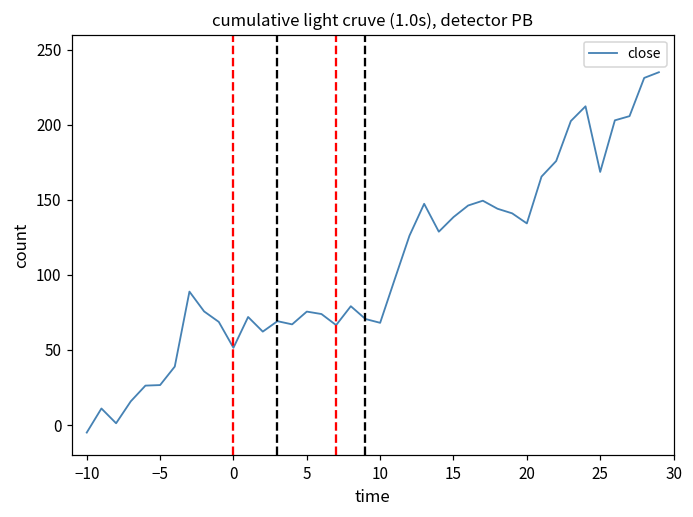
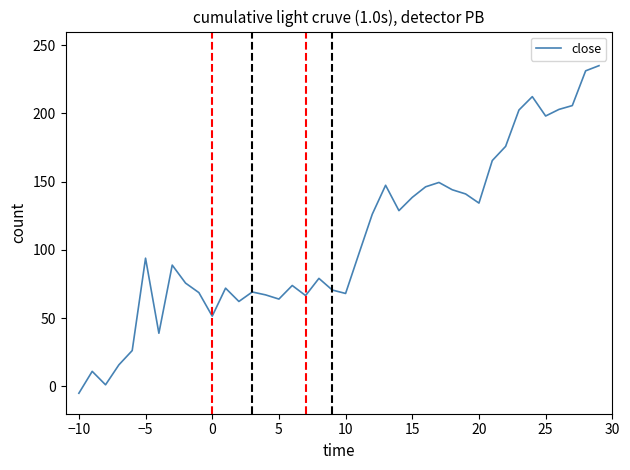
  {
    "−10": -5,
-   "−5": 27,
+   "−5": 94,
    "0": 51,
-   "5": 76,
+   "5": 64,
    "10": 68,
    "15": 139,
    "20": 134,
-   "25": 169
+   "25": 198
  }
